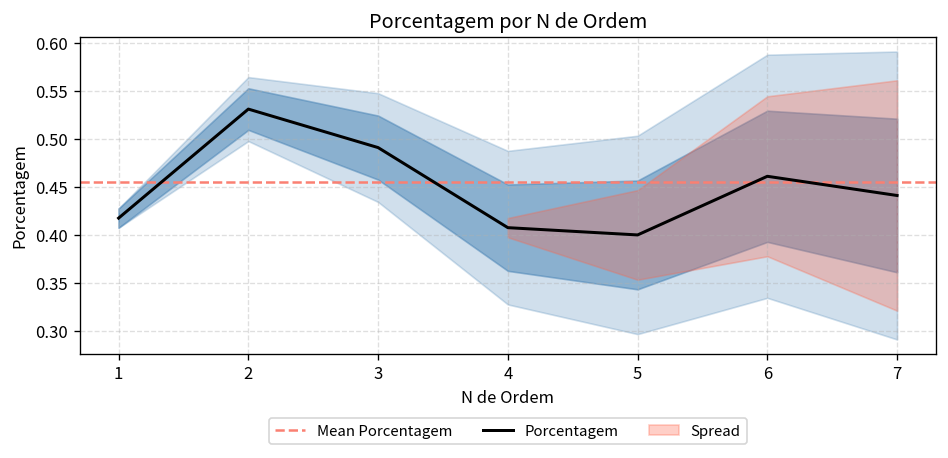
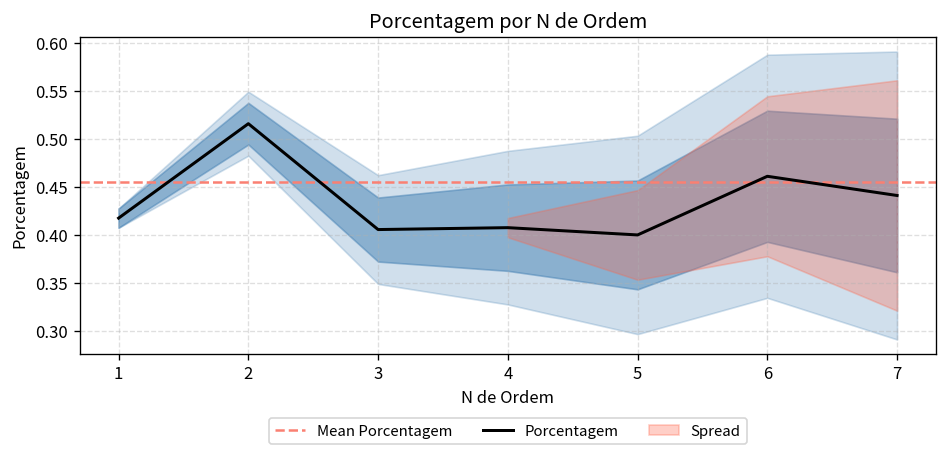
  {
    "Porcentagem": {
      "1": 0.42,
-     "2": 0.53,
-     "3": 0.49,
+     "2": 0.52,
+     "3": 0.41,
      "4": 0.41,
      "5": 0.40,
      "6": 0.46,
      "7": 0.44
    }
  }
